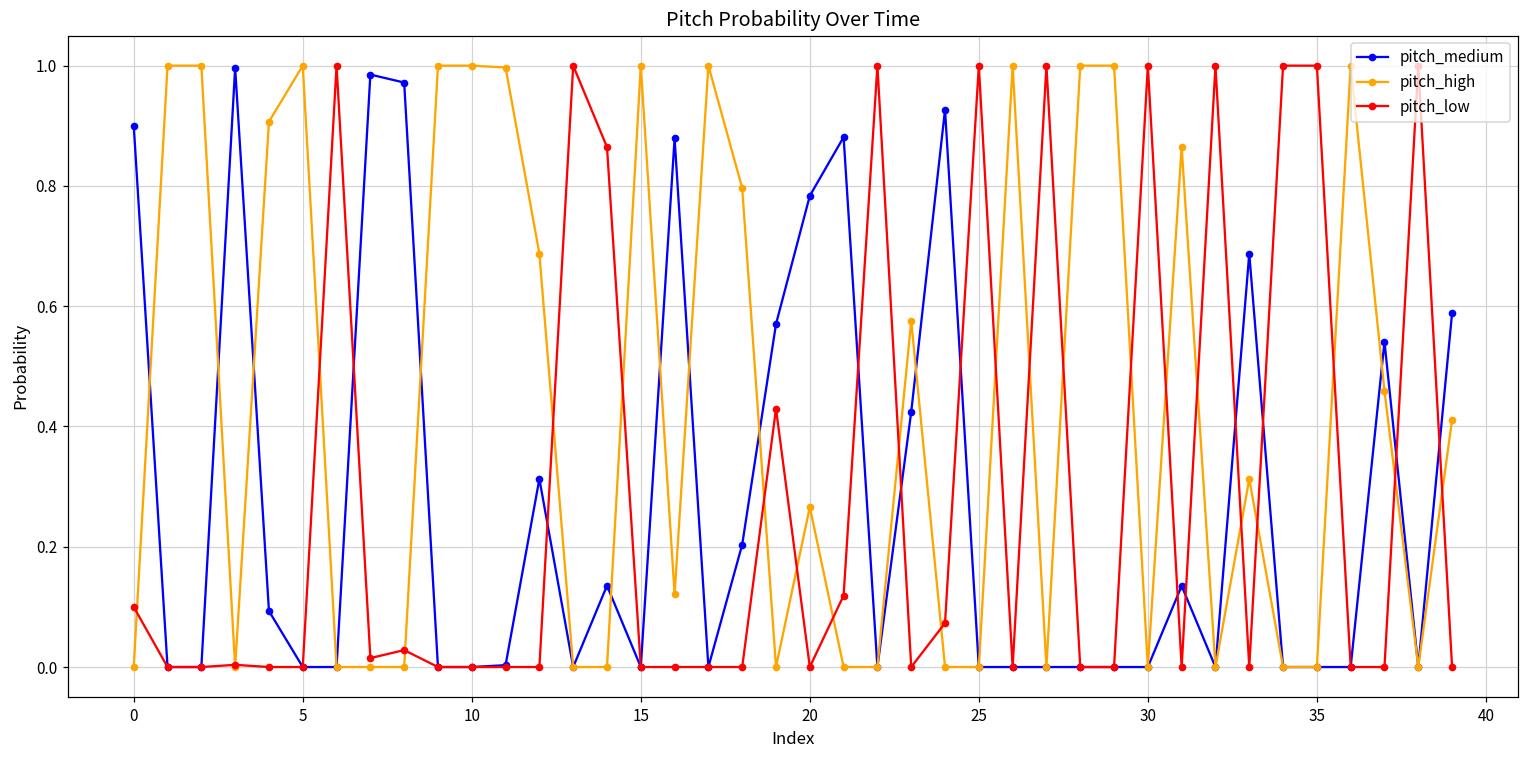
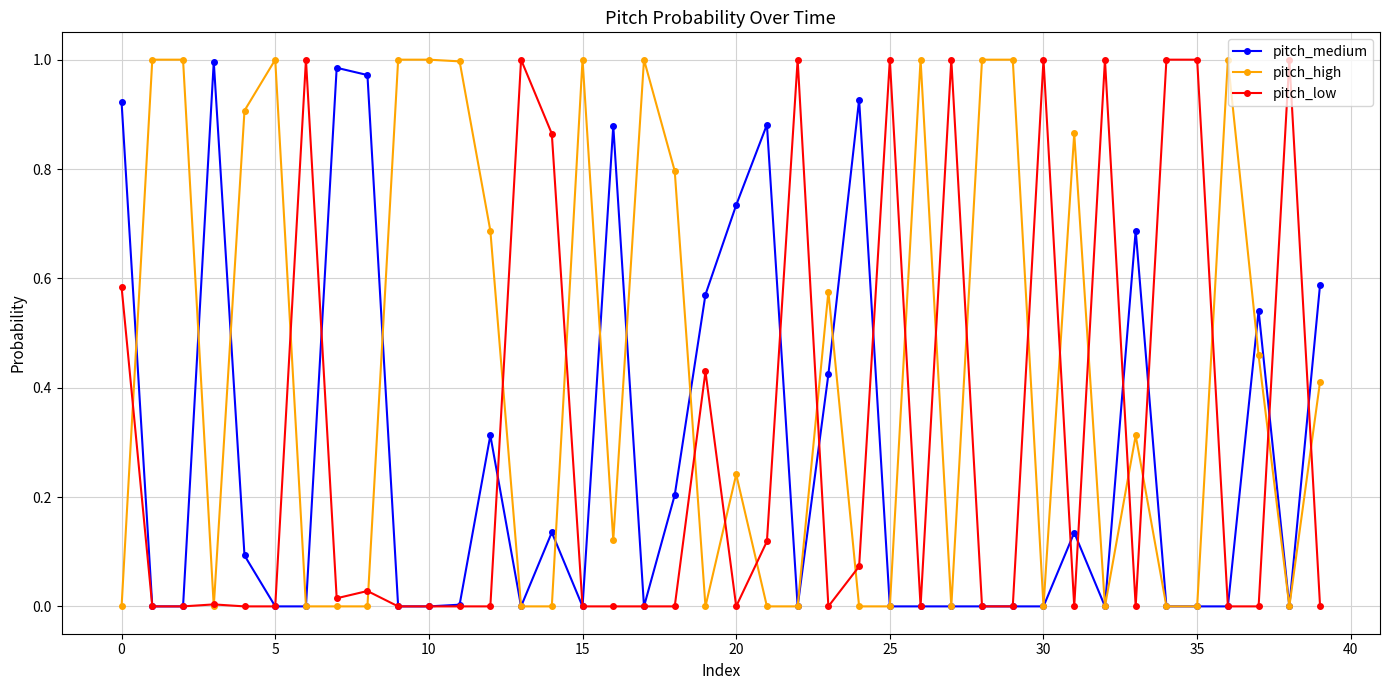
  {
    "pitch_medium": {
-     "0": 0.90,
-     "20": 0.78
+     "0": 0.92,
+     "20": 0.73
    },
    "pitch_high": {
      "0": 0.00,
      "5": 1.00,
      "10": 1.00,
      "15": 1.00,
-     "20": 0.27
+     "20": 0.24
    },
    "pitch_low": {
-     "0": 0.10,
+     "0": 0.58,
      "20": 0.00,
      "25": 1.00,
      "30": 1.00,
      "35": 1.00
    }
  }
